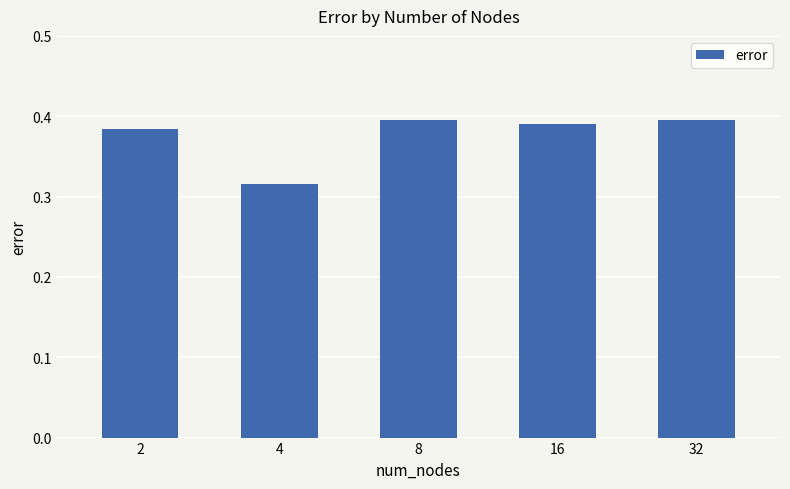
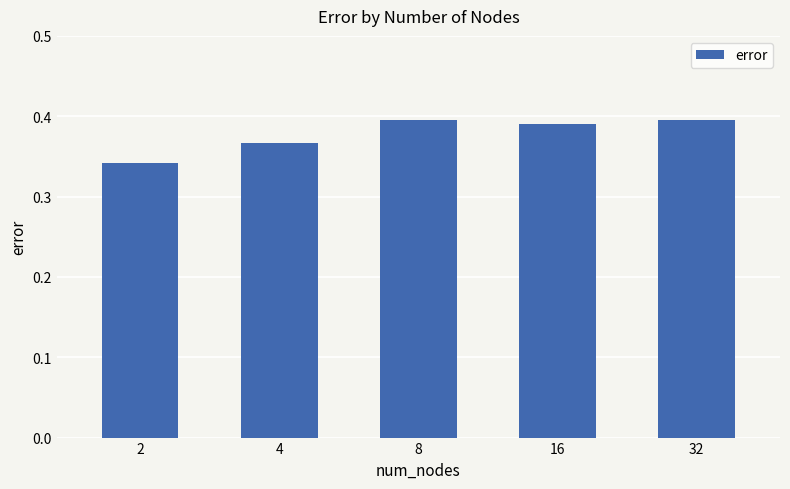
  {
-   "2": 0.38,
-   "4": 0.32,
+   "2": 0.34,
+   "4": 0.37,
    "8": 0.39,
    "16": 0.39,
    "32": 0.39
  }
